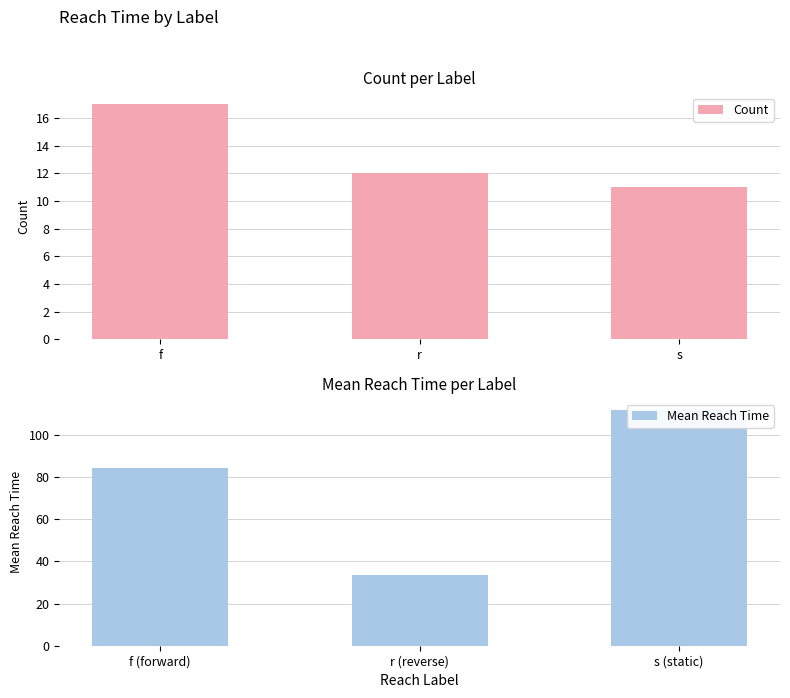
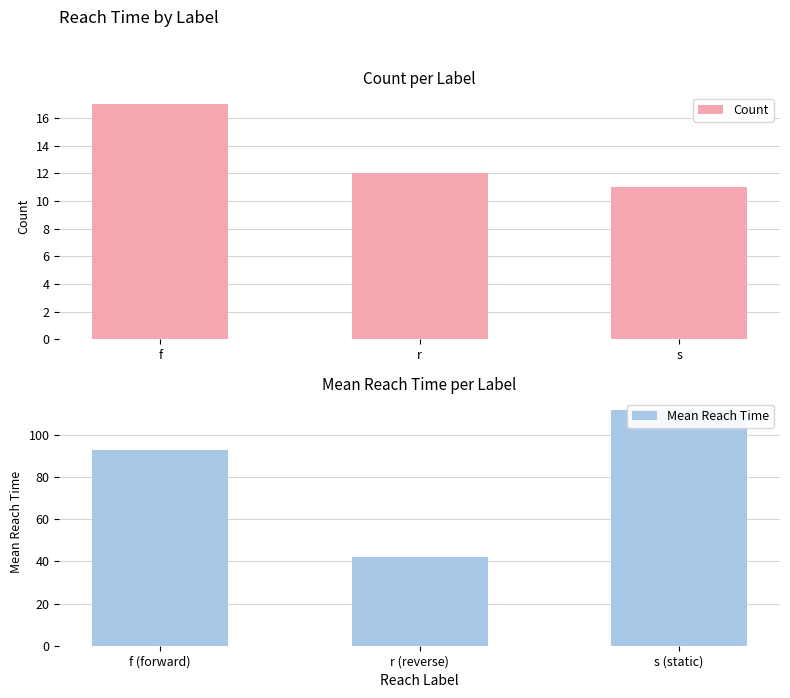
  {
    "Count per Label": {
      "f": 17.0,
      "r": 12.0,
      "s": 11.0
    },
    "Mean Reach Time per Label": {
-     "f (forward)": 84,
-     "r (reverse)": 34
+     "f (forward)": 93,
+     "r (reverse)": 42
    }
  }
